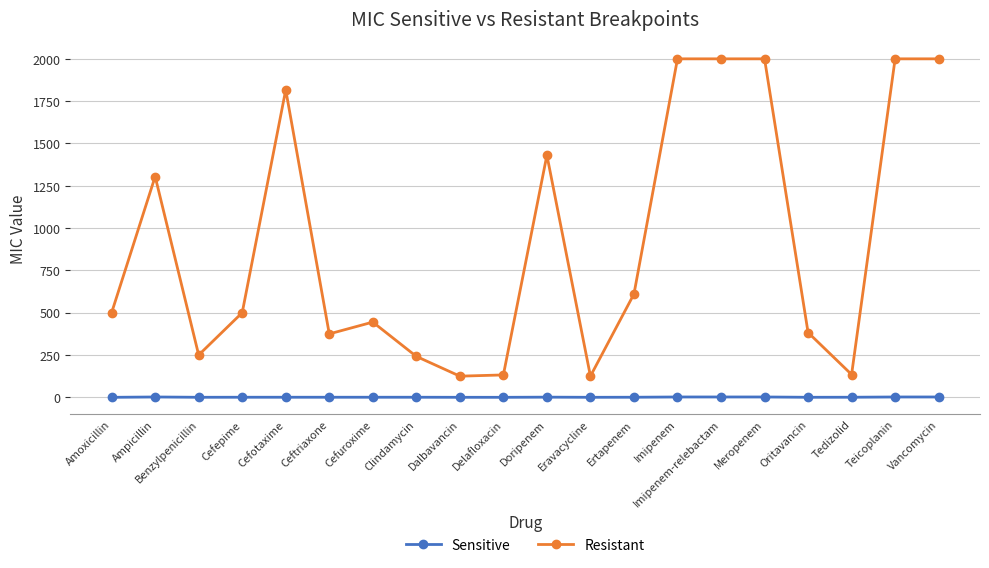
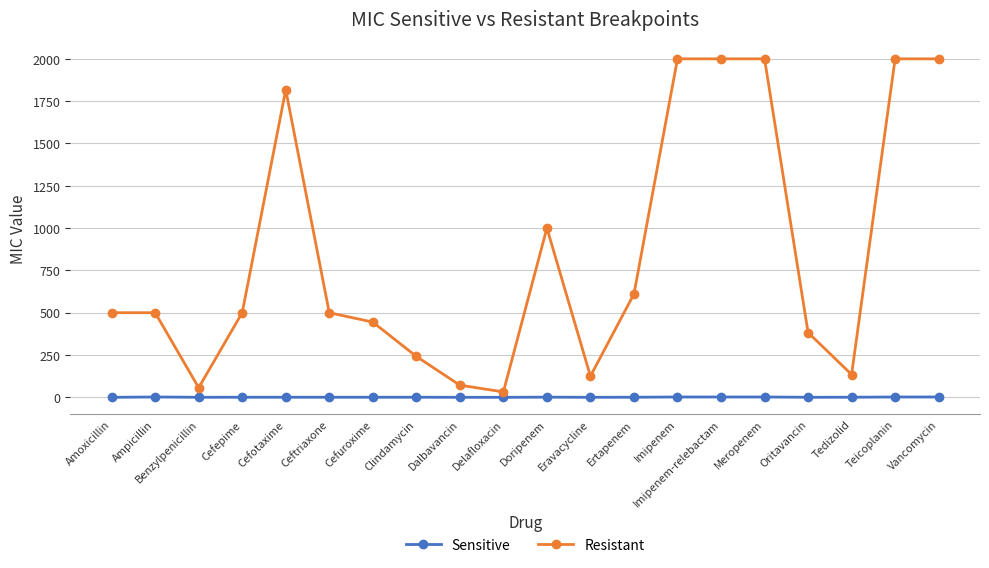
  {
    "Sensitive": {
      "Amoxicillin": 0,
      "Ampicillin": 0,
      "Benzylpenicillin": 0,
      "Cefepime": 0,
      "Cefotaxime": 0,
      "Ceftriaxone": 0,
      "Cefuroxime": 0,
      "Clindamycin": 0,
      "Dalbavancin": 0,
      "Delafloxacin": 0,
      "Doripenem": 0,
      "Eravacycline": 0,
      "Ertapenem": 0,
      "Imipenem": 0,
      "Imipenem-relebactam": 0,
      "Meropenem": 0,
      "Oritavancin": 0,
      "Tedizolid": 0,
      "Teicoplanin": 0,
      "Vancomycin": 0
    },
    "Resistant": {
      "Amoxicillin": 500,
-     "Ampicillin": 1300,
-     "Benzylpenicillin": 250,
+     "Ampicillin": 500,
+     "Benzylpenicillin": 60,
      "Cefepime": 500,
      "Cefotaxime": 1820,
-     "Ceftriaxone": 370,
+     "Ceftriaxone": 500,
      "Cefuroxime": 440,
      "Clindamycin": 240,
-     "Dalbavancin": 130,
-     "Delafloxacin": 130,
-     "Doripenem": 1430,
+     "Dalbavancin": 70,
+     "Delafloxacin": 30,
+     "Doripenem": 1000,
      "Eravacycline": 130,
      "Ertapenem": 610,
      "Imipenem": 2000,
      "Imipenem-relebactam": 2000,
      "Meropenem": 2000,
      "Oritavancin": 380,
      "Tedizolid": 130,
      "Teicoplanin": 2000,
      "Vancomycin": 2000
    }
  }
